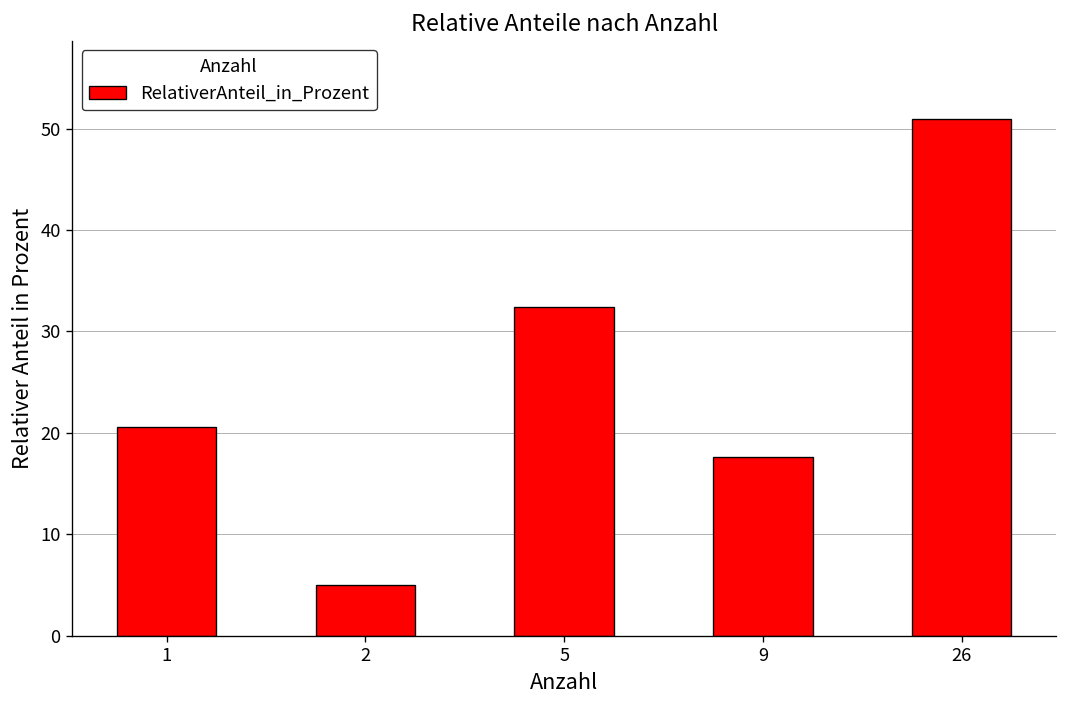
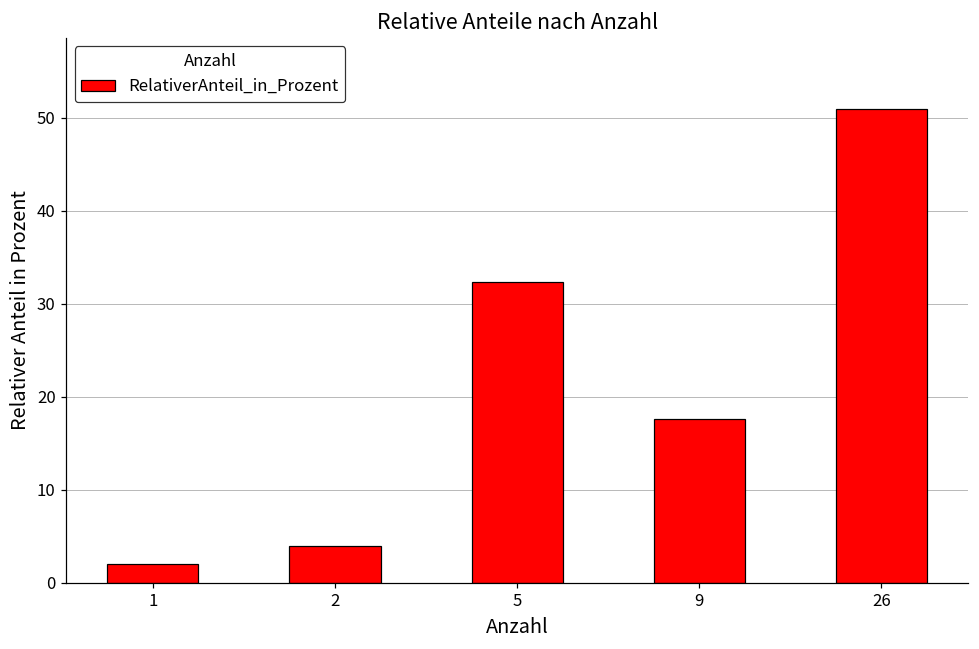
  {
-   "1": 21,
-   "2": 5,
+   "1": 2,
+   "2": 4,
    "5": 32,
    "9": 18,
    "26": 51
  }
